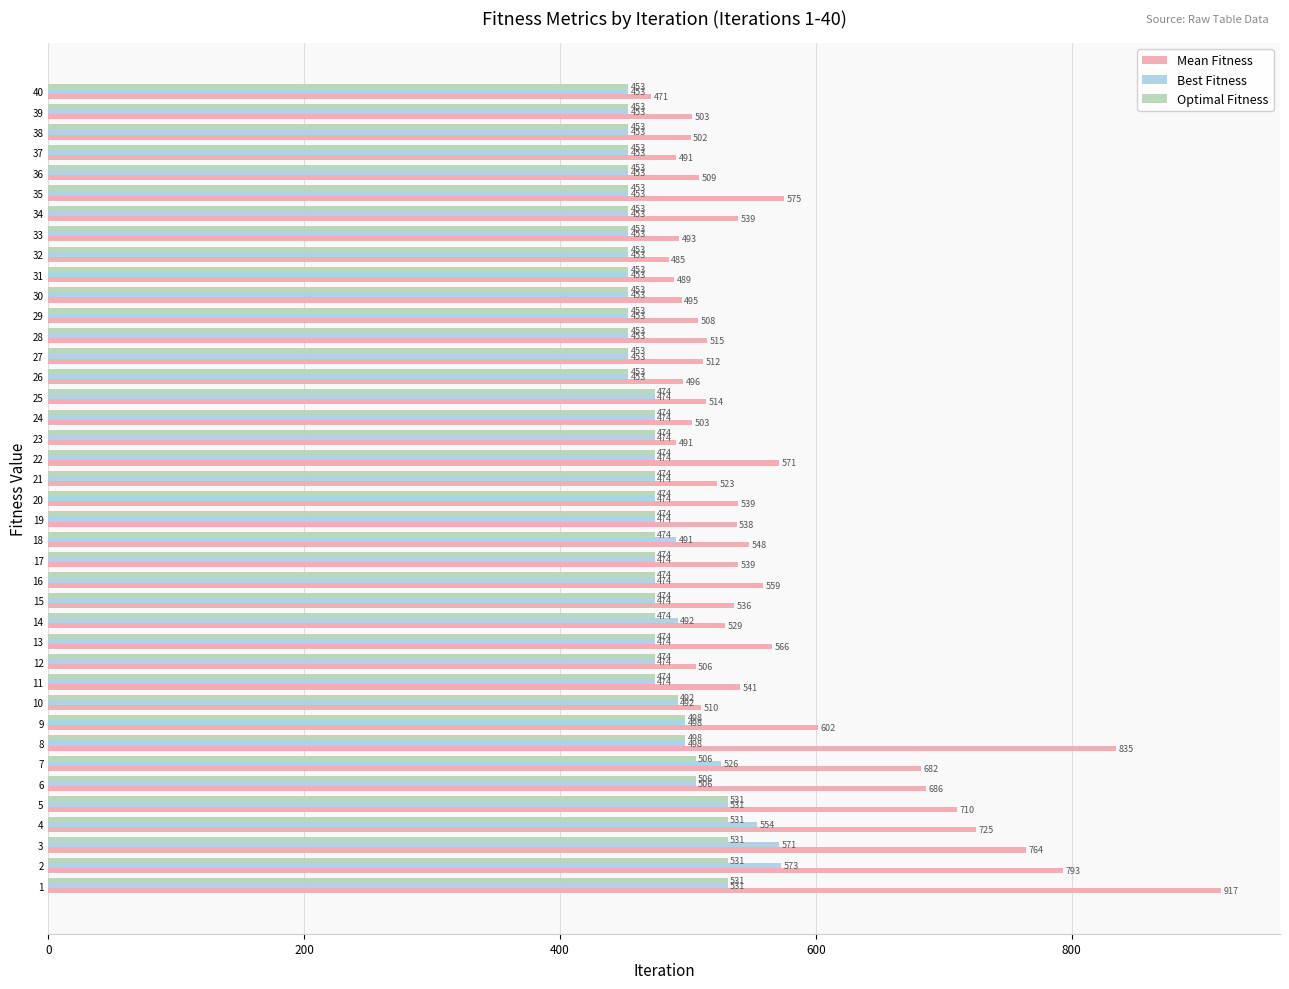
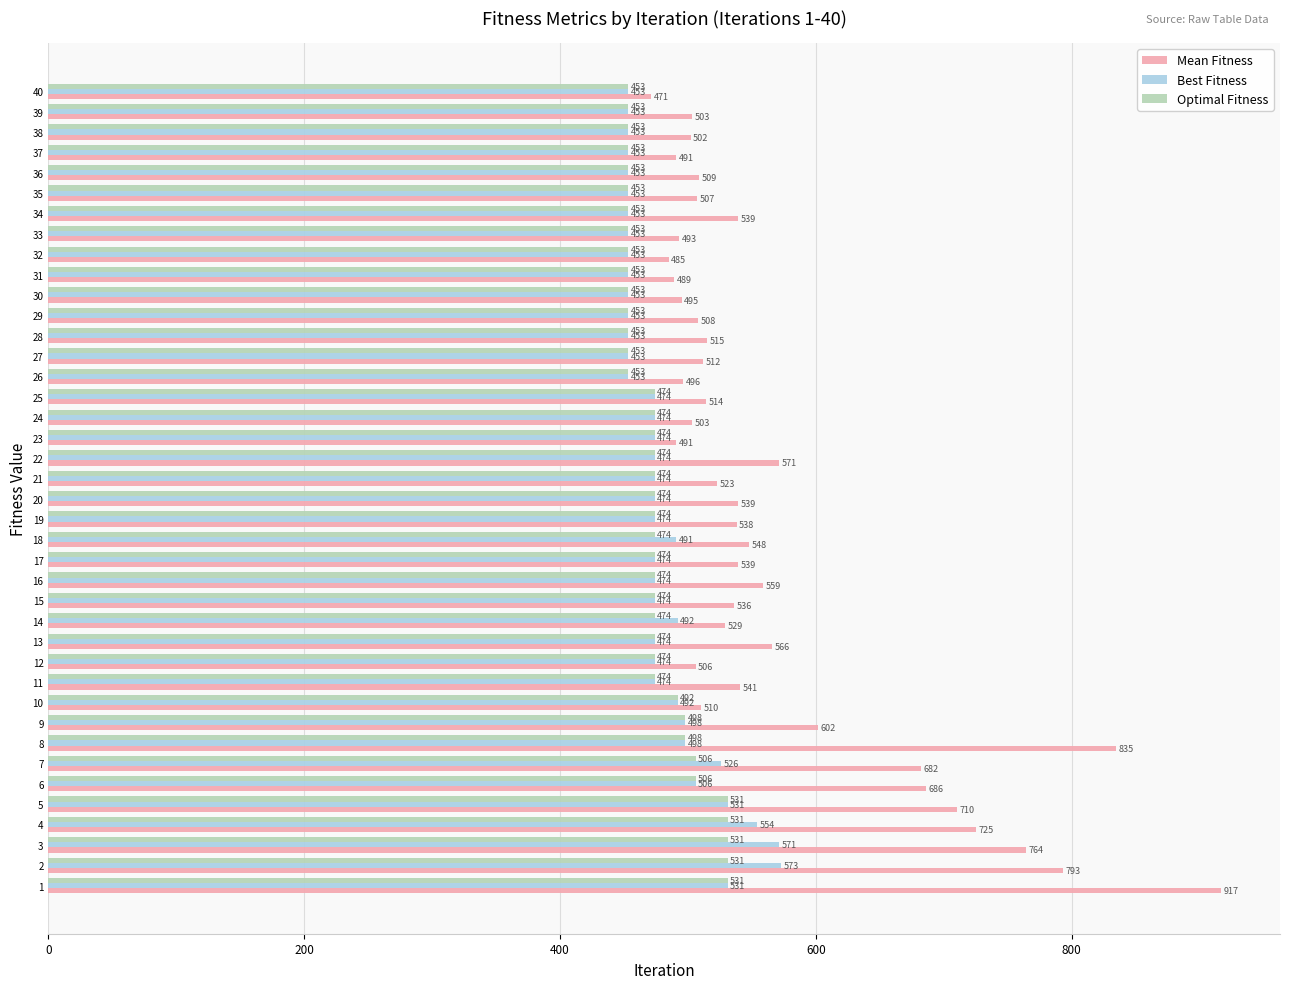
  {
    "Mean Fitness": {
      "40": 471,
      "39": 503,
      "38": 502,
      "37": 491,
      "36": 509,
-     "35": 575,
+     "35": 507,
      "34": 539,
      "33": 493,
      "32": 485,
      "31": 489,
      "30": 495,
      "29": 508,
      "28": 515,
      "27": 512,
      "26": 496,
      "25": 514,
      "24": 503,
      "23": 491,
      "22": 571,
      "21": 523,
      "20": 539,
      "19": 538,
      "18": 548,
      "17": 539,
      "16": 559,
      "15": 536,
      "14": 529,
      "13": 566,
      "12": 506,
      "11": 541,
      "10": 510,
      "9": 602,
      "8": 835,
      "7": 682,
      "6": 686,
      "5": 710,
      "4": 725,
      "3": 764,
      "2": 793,
      "1": 917
    }
  }
